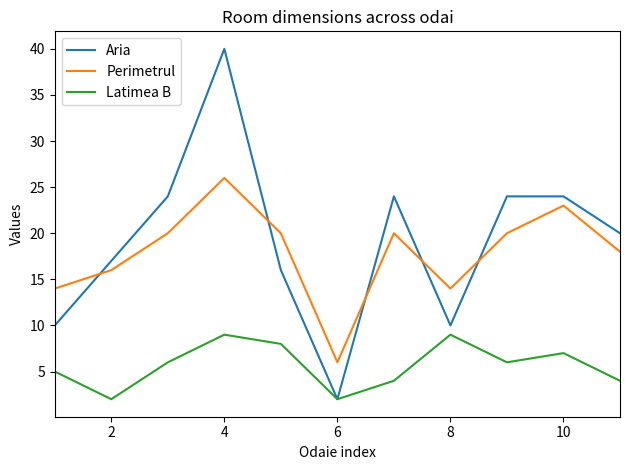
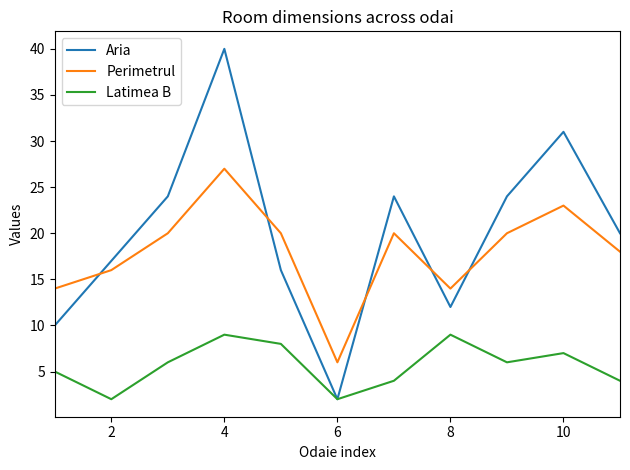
  {
    "Aria": {
      "2": 17,
      "4": 40,
-     "8": 10,
-     "10": 24
+     "8": 12,
+     "10": 31
    },
    "Perimetrul": {
      "2": 16,
-     "4": 26,
+     "4": 27,
      "6": 6,
      "8": 14,
      "10": 23
    },
    "Latimea B": {
      "2": 2,
      "4": 9,
      "8": 9,
      "10": 7
    }
  }
